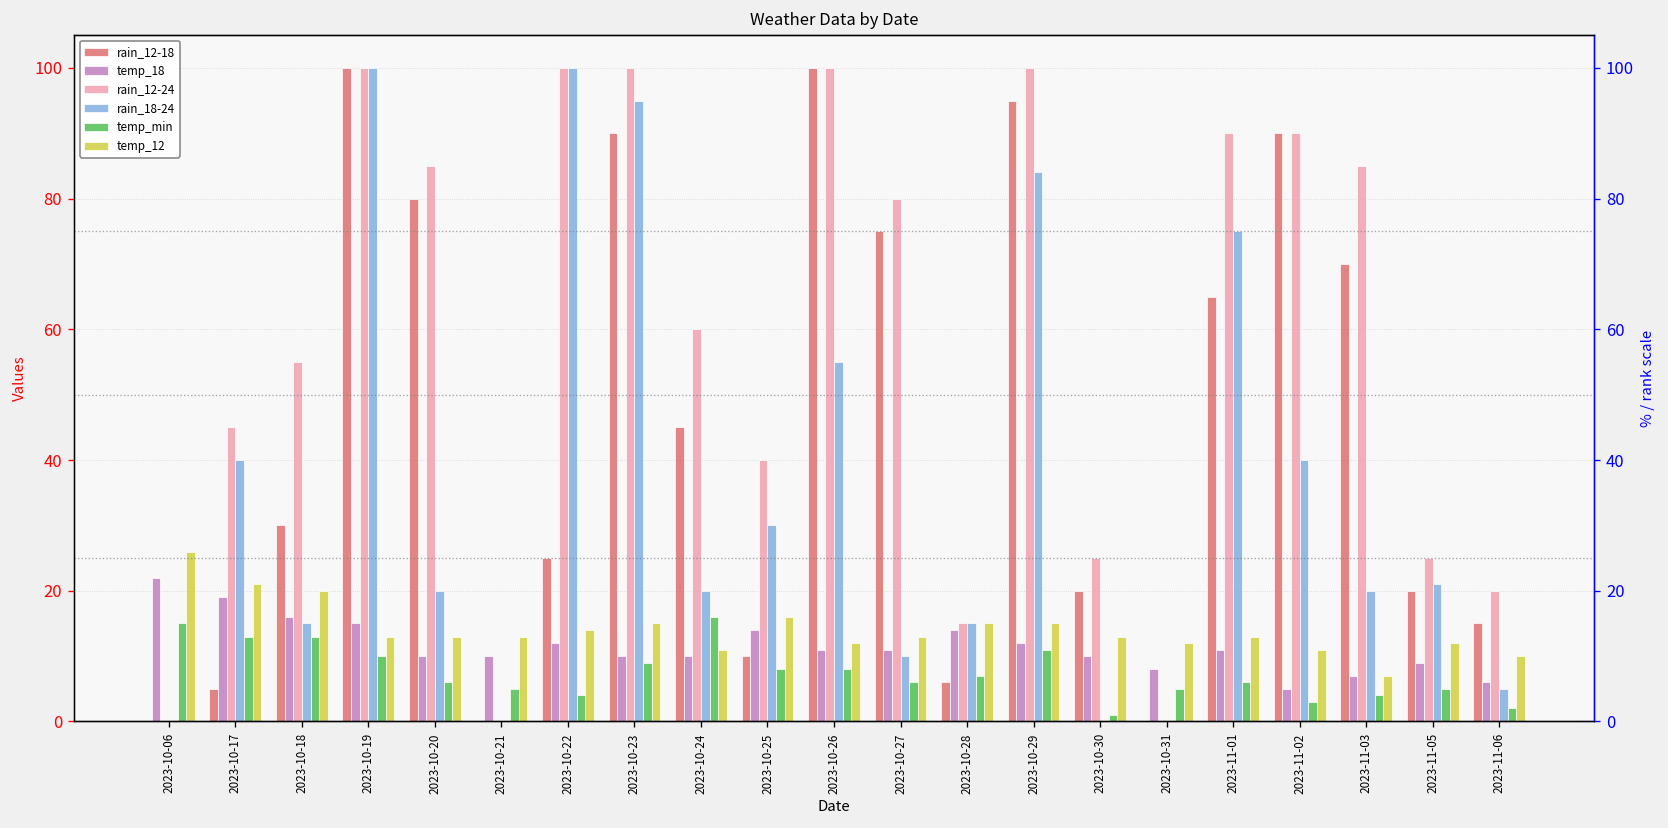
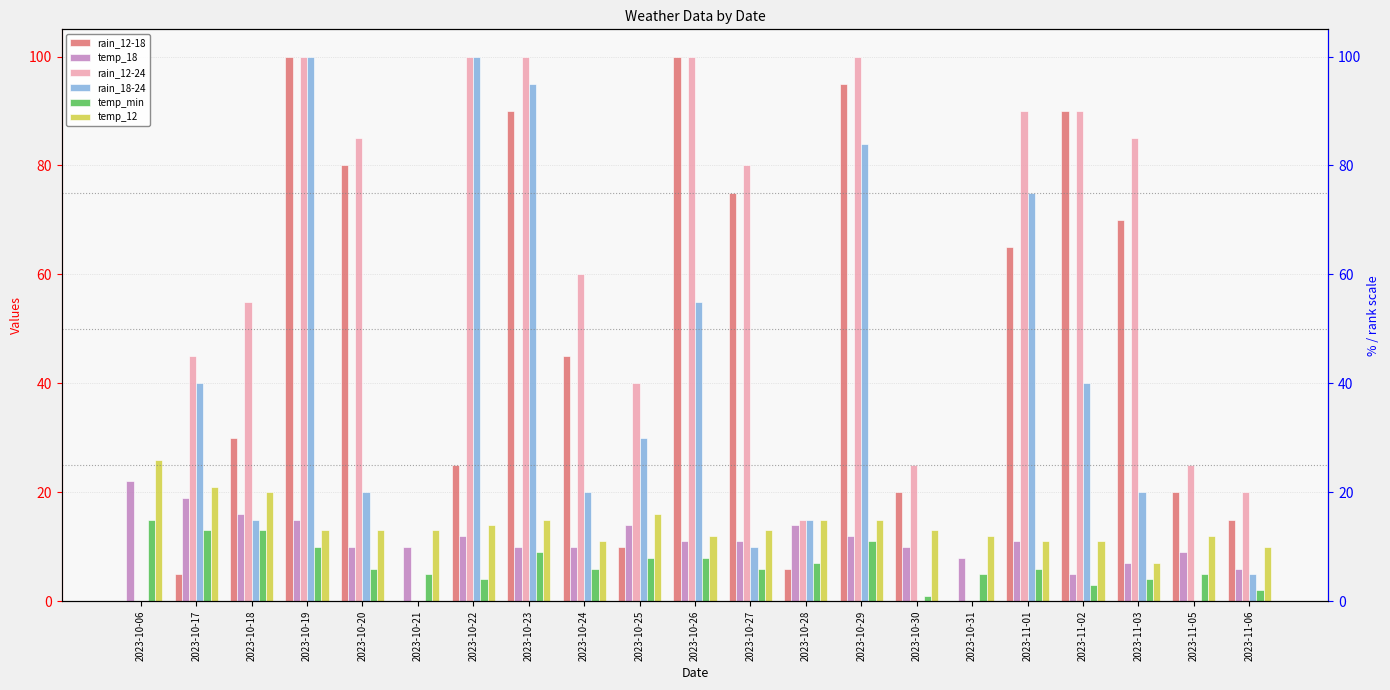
  {
    "rain_12-18": {
      "2023-10-06": 0,
      "2023-10-17": 5,
      "2023-10-18": 30,
      "2023-10-19": 100,
      "2023-10-20": 80,
      "2023-10-21": 0,
      "2023-10-22": 25,
      "2023-10-23": 90,
      "2023-10-24": 45,
      "2023-10-25": 10,
      "2023-10-26": 100,
      "2023-10-27": 75,
      "2023-10-28": 6,
      "2023-10-29": 95,
      "2023-10-30": 20,
      "2023-10-31": 0,
      "2023-11-01": 65,
      "2023-11-02": 90,
      "2023-11-03": 70,
      "2023-11-05": 20,
      "2023-11-06": 15
    },
    "rain_18-24": {
      "2023-10-06": 0,
      "2023-10-17": 40,
      "2023-10-18": 15,
      "2023-10-19": 100,
      "2023-10-20": 20,
      "2023-10-21": 0,
      "2023-10-22": 100,
      "2023-10-23": 95,
      "2023-10-24": 20,
      "2023-10-25": 30,
      "2023-10-26": 55,
      "2023-10-27": 10,
      "2023-10-28": 15,
      "2023-10-29": 84,
      "2023-10-30": 0,
      "2023-10-31": 0,
      "2023-11-01": 75,
      "2023-11-02": 40,
      "2023-11-03": 20,
-     "2023-11-05": 21,
+     "2023-11-05": 0,
      "2023-11-06": 5
    },
    "temp_min": {
      "2023-10-06": 15,
      "2023-10-17": 13,
      "2023-10-18": 13,
      "2023-10-19": 10,
      "2023-10-20": 6,
      "2023-10-21": 5,
      "2023-10-22": 4,
      "2023-10-23": 9,
-     "2023-10-24": 16,
+     "2023-10-24": 6,
      "2023-10-25": 8,
      "2023-10-26": 8,
      "2023-10-27": 6,
      "2023-10-28": 7,
      "2023-10-29": 11,
      "2023-10-30": 1,
      "2023-10-31": 5,
      "2023-11-01": 6,
      "2023-11-02": 3,
      "2023-11-03": 4,
      "2023-11-05": 5,
      "2023-11-06": 2
    },
    "temp_12": {
      "2023-10-06": 26,
      "2023-10-17": 21,
      "2023-10-18": 20,
      "2023-10-19": 13,
      "2023-10-20": 13,
      "2023-10-21": 13,
      "2023-10-22": 14,
      "2023-10-23": 15,
      "2023-10-24": 11,
      "2023-10-25": 16,
      "2023-10-26": 12,
      "2023-10-27": 13,
      "2023-10-28": 15,
      "2023-10-29": 15,
      "2023-10-30": 13,
      "2023-10-31": 12,
-     "2023-11-01": 13,
+     "2023-11-01": 11,
      "2023-11-02": 11,
      "2023-11-03": 7,
      "2023-11-05": 12,
      "2023-11-06": 10
    }
  }
